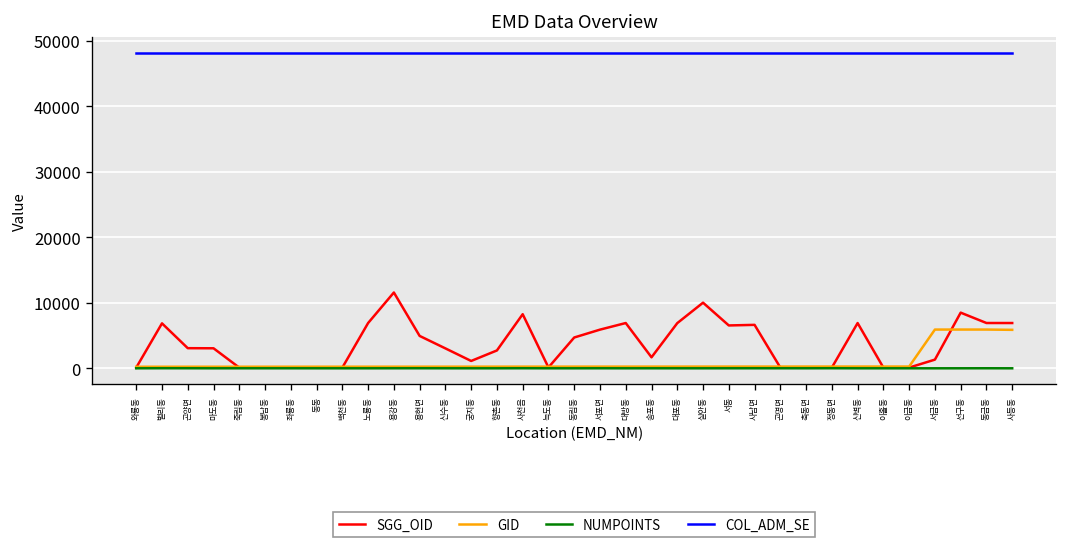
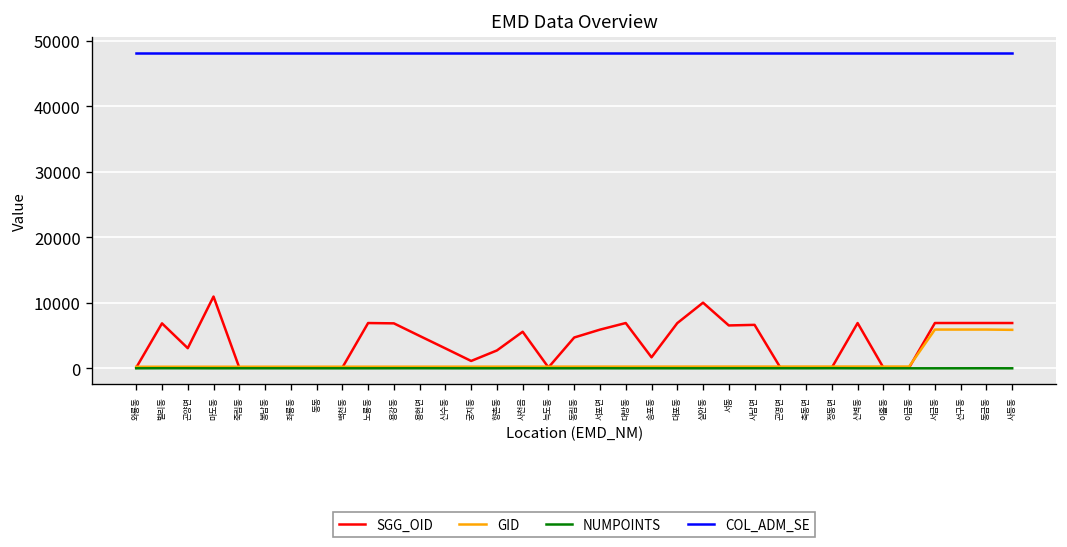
  {
    "SGG_OID": {
      "벌리동": 7000,
      "곤양면": 3000,
-     "마도동": 3000,
+     "마도동": 11000,
      "노룡동": 7000,
-     "용강동": 12000,
+     "용강동": 7000,
      "용현면": 5000,
      "신수동": 3000,
      "궁지동": 1000,
      "향촌동": 3000,
-     "사천읍": 8000,
+     "사천읍": 6000,
      "동림동": 5000,
      "서포면": 6000,
      "대방동": 7000,
      "송포동": 2000,
      "대포동": 7000,
      "실안동": 10000,
      "서동": 7000,
      "사남면": 7000,
      "신벽동": 7000,
-     "서금동": 1000,
-     "선구동": 9000,
+     "서금동": 7000,
+     "선구동": 7000,
      "동금동": 7000,
      "사등동": 7000
    },
    "GID": {
      "서금동": 6000,
      "선구동": 6000,
      "동금동": 6000,
      "사등동": 6000
    },
    "NUMPOINTS": {
      "서금동": 0,
      "선구동": 0,
      "동금동": 0,
      "사등동": 0
    },
    "COL_ADM_SE": {
      "와룡동": 48000,
      "벌리동": 48000,
      "곤양면": 48000,
      "마도동": 48000,
      "죽림동": 48000,
      "봉남동": 48000,
      "좌룡동": 48000,
      "동동": 48000,
      "백천동": 48000,
      "노룡동": 48000,
      "용강동": 48000,
      "용현면": 48000,
      "신수동": 48000,
      "궁지동": 48000,
      "향촌동": 48000,
      "사천읍": 48000,
      "늑도동": 48000,
      "동림동": 48000,
      "서포면": 48000,
      "대방동": 48000,
      "송포동": 48000,
      "대포동": 48000,
      "실안동": 48000,
      "서동": 48000,
      "사남면": 48000,
      "곤명면": 48000,
      "축동면": 48000,
      "정동면": 48000,
      "신벽동": 48000,
      "이홀동": 48000,
      "이금동": 48000,
      "서금동": 48000,
      "선구동": 48000,
      "동금동": 48000,
      "사등동": 48000
    }
  }
